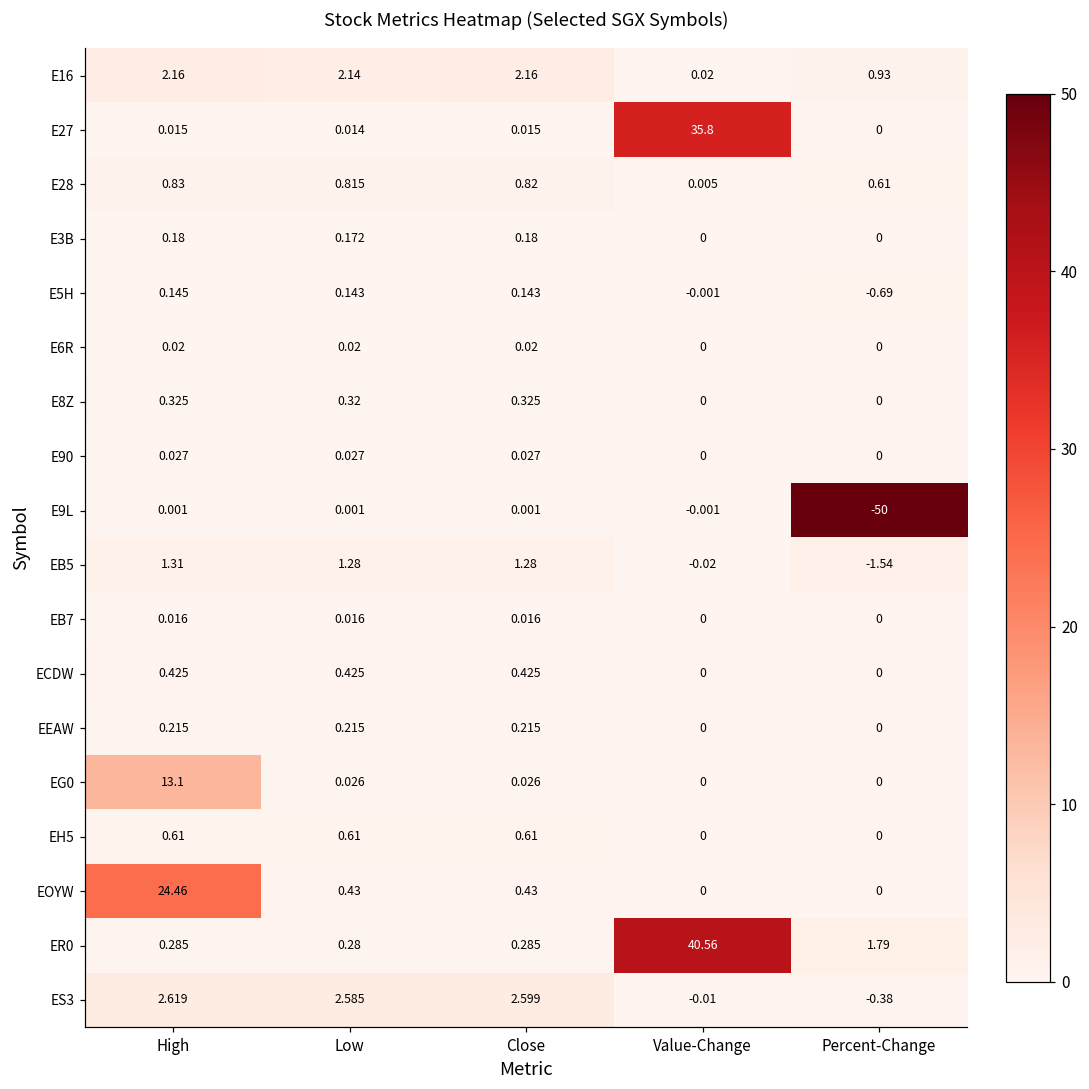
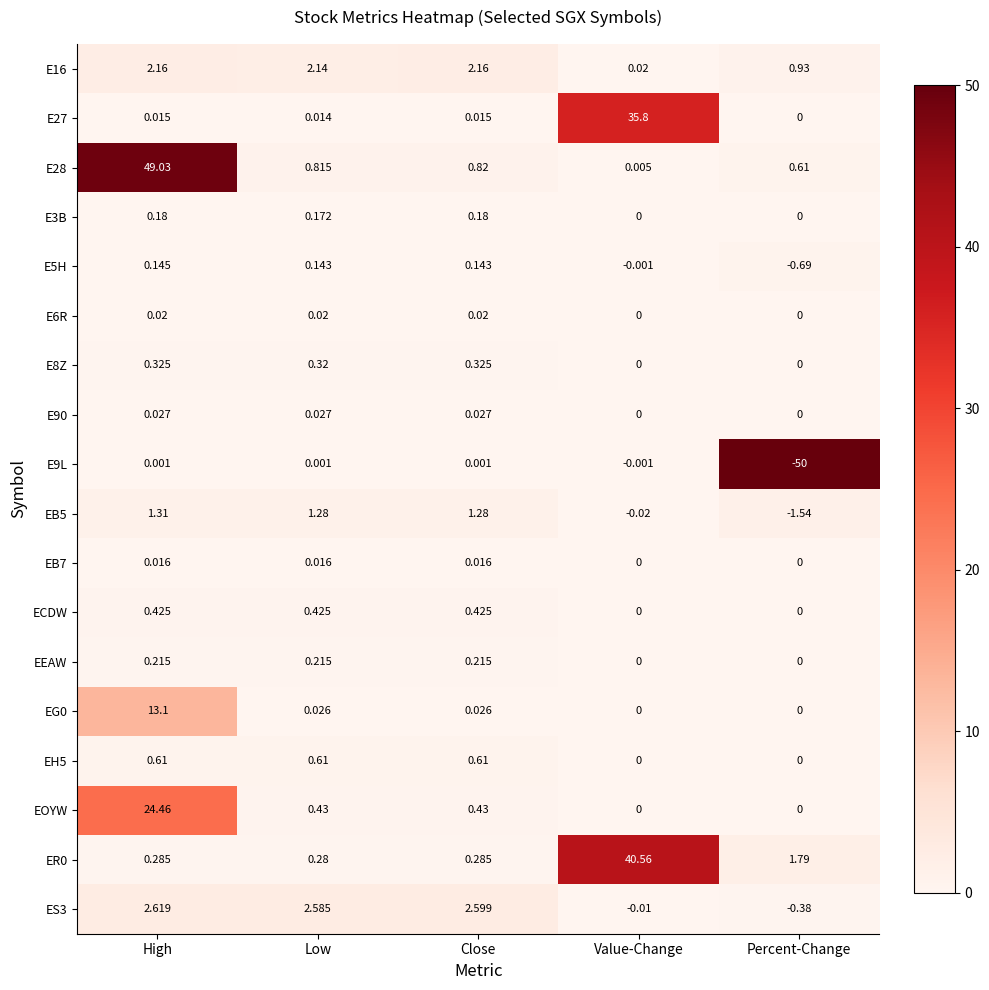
  {
    "E16": {
      "High": 2.16,
      "Low": 2.14,
      "Close": 2.16,
      "Value-Change": 0.02,
      "Percent-Change": 0.93
    },
    "E27": {
      "High": 0.015,
      "Low": 0.014,
      "Close": 0.015,
      "Value-Change": 35.8,
      "Percent-Change": 0
    },
    "E28": {
-     "High": 0.83,
+     "High": 49.03,
      "Low": 0.815,
      "Close": 0.82,
      "Value-Change": 0.005,
      "Percent-Change": 0.61
    },
    "E3B": {
      "High": 0.18,
      "Low": 0.172,
      "Close": 0.18,
      "Value-Change": 0,
      "Percent-Change": 0
    },
    "E5H": {
      "High": 0.145,
      "Low": 0.143,
      "Close": 0.143,
      "Value-Change": -0.001,
      "Percent-Change": -0.69
    },
    "E6R": {
      "High": 0.02,
      "Low": 0.02,
      "Close": 0.02,
      "Value-Change": 0,
      "Percent-Change": 0
    },
    "E8Z": {
      "High": 0.325,
      "Low": 0.32,
      "Close": 0.325,
      "Value-Change": 0,
      "Percent-Change": 0
    },
    "E90": {
      "High": 0.027,
      "Low": 0.027,
      "Close": 0.027,
      "Value-Change": 0,
      "Percent-Change": 0
    },
    "E9L": {
      "High": 0.001,
      "Low": 0.001,
      "Close": 0.001,
      "Value-Change": -0.001,
      "Percent-Change": -50
    },
    "EB5": {
      "High": 1.31,
      "Low": 1.28,
      "Close": 1.28,
      "Value-Change": -0.02,
      "Percent-Change": -1.54
    },
    "EB7": {
      "High": 0.016,
      "Low": 0.016,
      "Close": 0.016,
      "Value-Change": 0,
      "Percent-Change": 0
    },
    "ECDW": {
      "High": 0.425,
      "Low": 0.425,
      "Close": 0.425,
      "Value-Change": 0,
      "Percent-Change": 0
    },
    "EEAW": {
      "High": 0.215,
      "Low": 0.215,
      "Close": 0.215,
      "Value-Change": 0,
      "Percent-Change": 0
    },
    "EG0": {
      "High": 13.1,
      "Low": 0.026,
      "Close": 0.026,
      "Value-Change": 0,
      "Percent-Change": 0
    },
    "EH5": {
      "High": 0.61,
      "Low": 0.61,
      "Close": 0.61,
      "Value-Change": 0,
      "Percent-Change": 0
    },
    "EOYW": {
      "High": 24.46,
      "Low": 0.43,
      "Close": 0.43,
      "Value-Change": 0,
      "Percent-Change": 0
    },
    "ER0": {
      "High": 0.285,
      "Low": 0.28,
      "Close": 0.285,
      "Value-Change": 40.56,
      "Percent-Change": 1.79
    },
    "ES3": {
      "High": 2.619,
      "Low": 2.585,
      "Close": 2.599,
      "Value-Change": -0.01,
      "Percent-Change": -0.38
    }
  }
